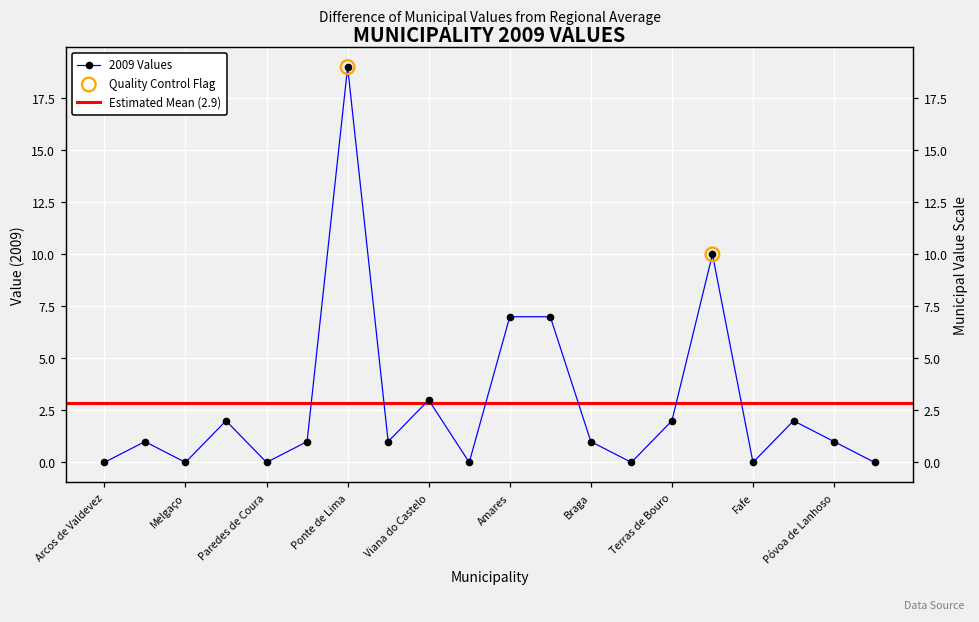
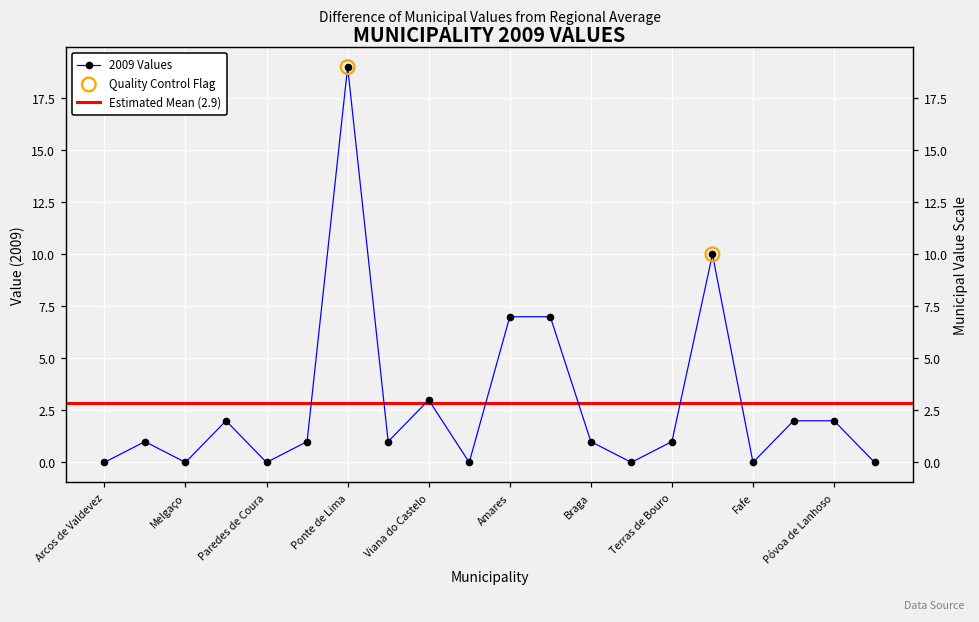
  {
    "2009 Values": {
      "Arcos de Valdevez": 0,
      "Melgaço": 0,
      "Paredes de Coura": 0,
      "Viana do Castelo": 3,
      "Amares": 7,
      "Braga": 1,
-     "Terras de Bouro": 2,
+     "Terras de Bouro": 1,
      "Fafe": 0,
-     "Póvoa de Lanhoso": 1
+     "Póvoa de Lanhoso": 2
    }
  }
